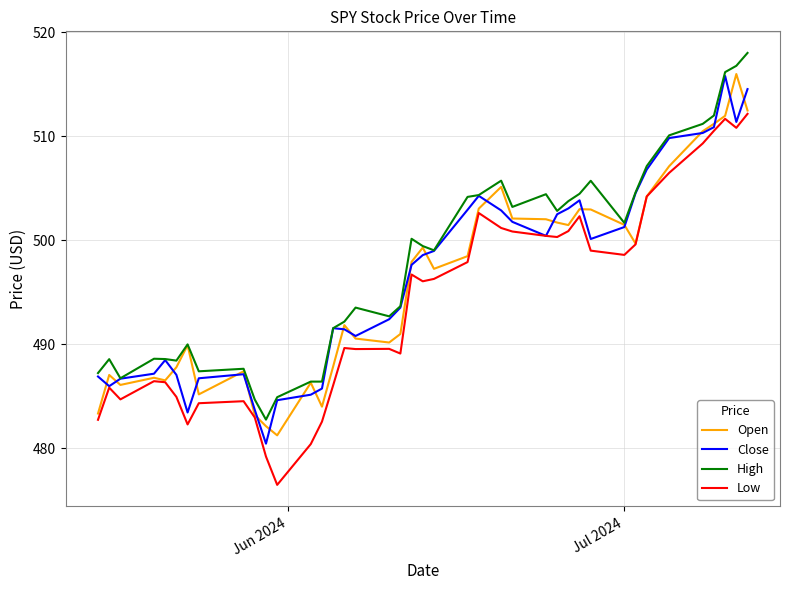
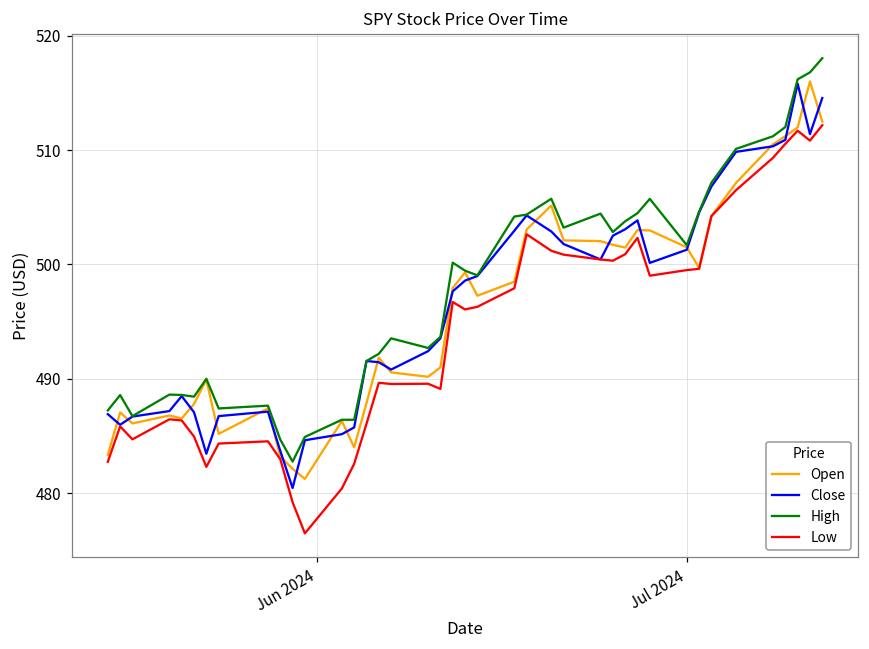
  {
    "Low": {
-     "Jul 2024": 498.6
+     "Jul 2024": 499.5
    }
  }
